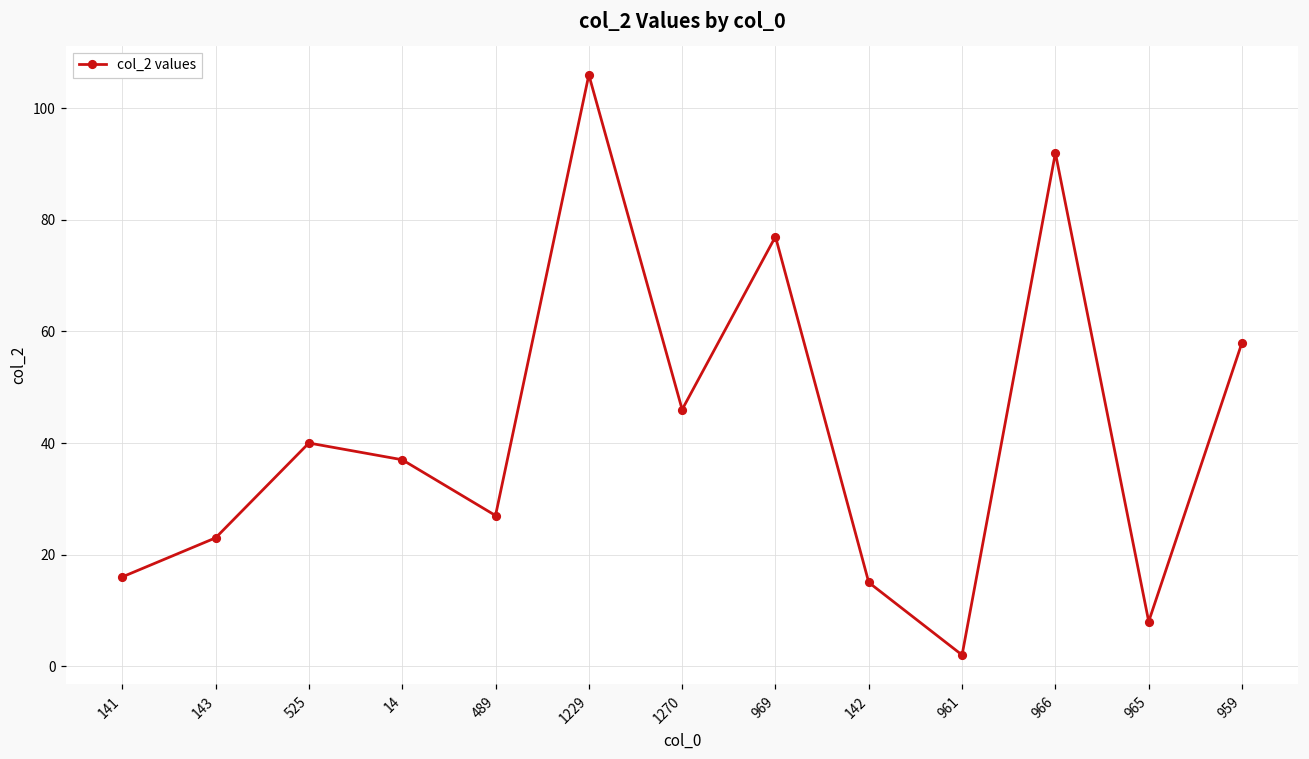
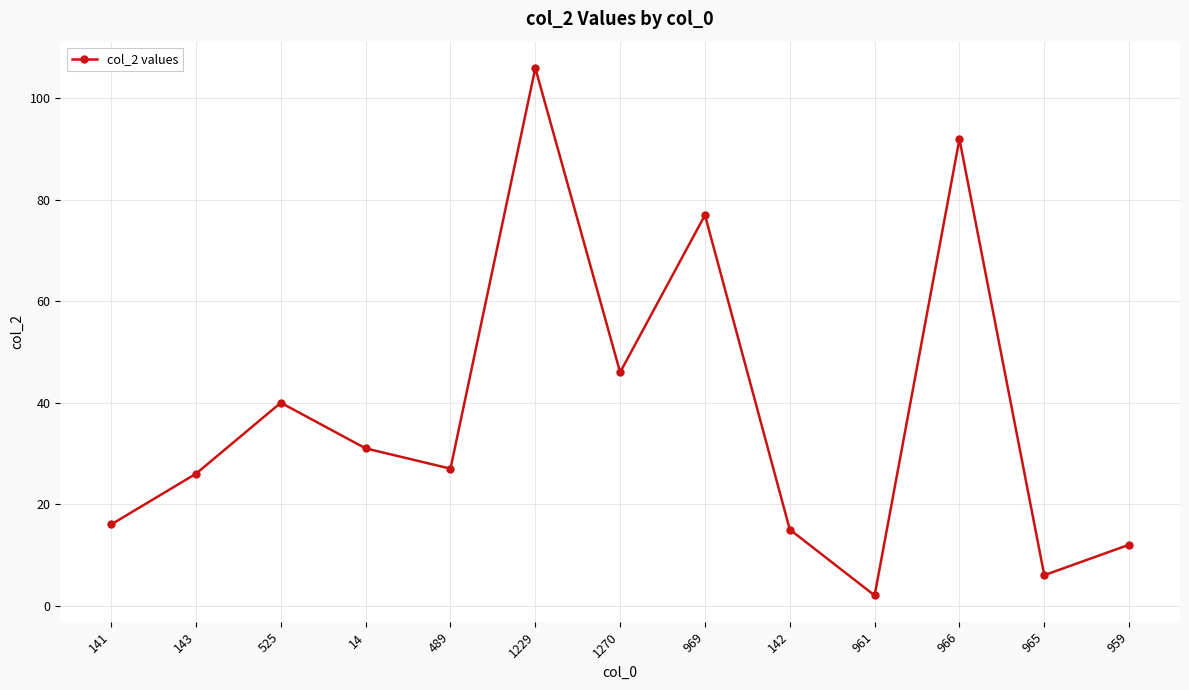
  {
    "141": 16,
-   "143": 23,
+   "143": 26,
    "525": 40,
-   "14": 37,
+   "14": 31,
    "489": 27,
    "1229": 106,
    "1270": 46,
    "969": 77,
    "142": 15,
    "961": 2,
    "966": 92,
-   "965": 8,
-   "959": 58
+   "965": 6,
+   "959": 12
  }
